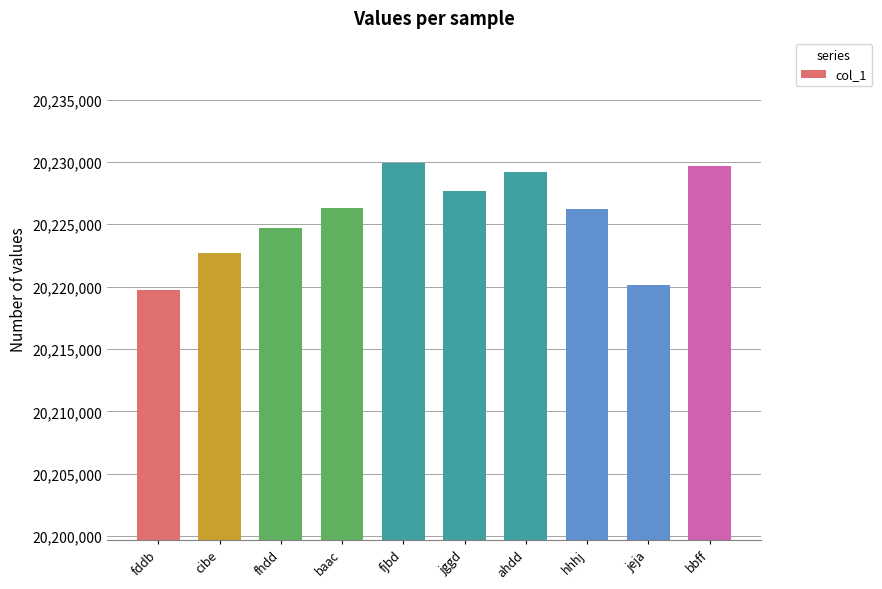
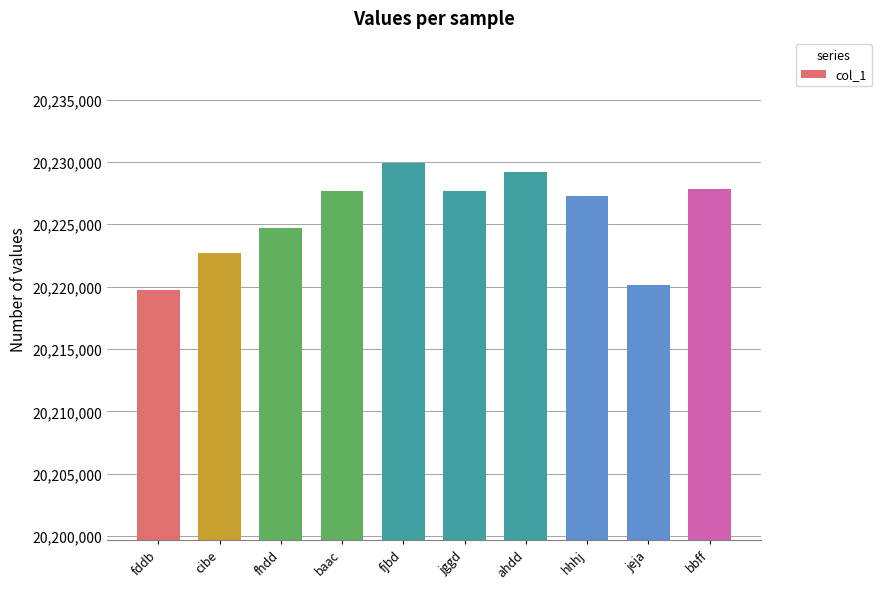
  {
    "fddb": "20,219,700",
    "cibe": "20,222,700",
    "fhdd": "20,224,700",
-   "baac": "20,226,300",
+   "baac": "20,227,700",
    "fjbd": "20,230,000",
    "jggd": "20,227,700",
    "ahdd": "20,229,200",
-   "hhhj": "20,226,300",
+   "hhhj": "20,227,300",
    "jeja": "20,220,100",
-   "bbff": "20,229,700"
+   "bbff": "20,227,900"
  }
